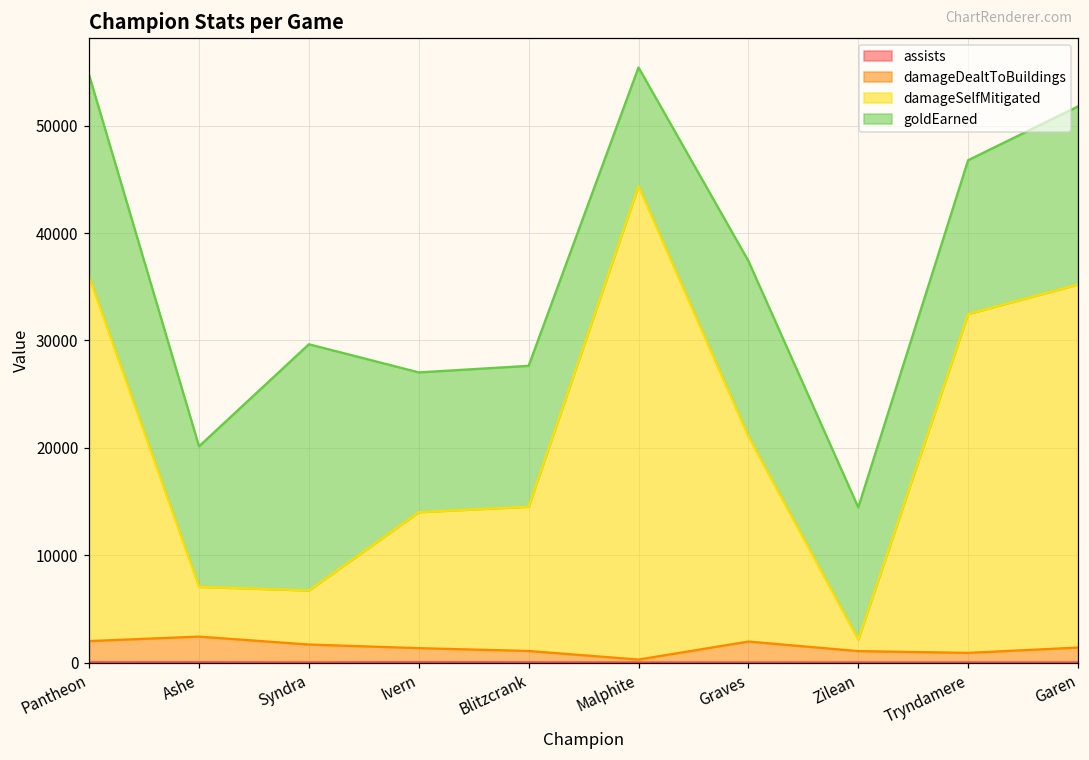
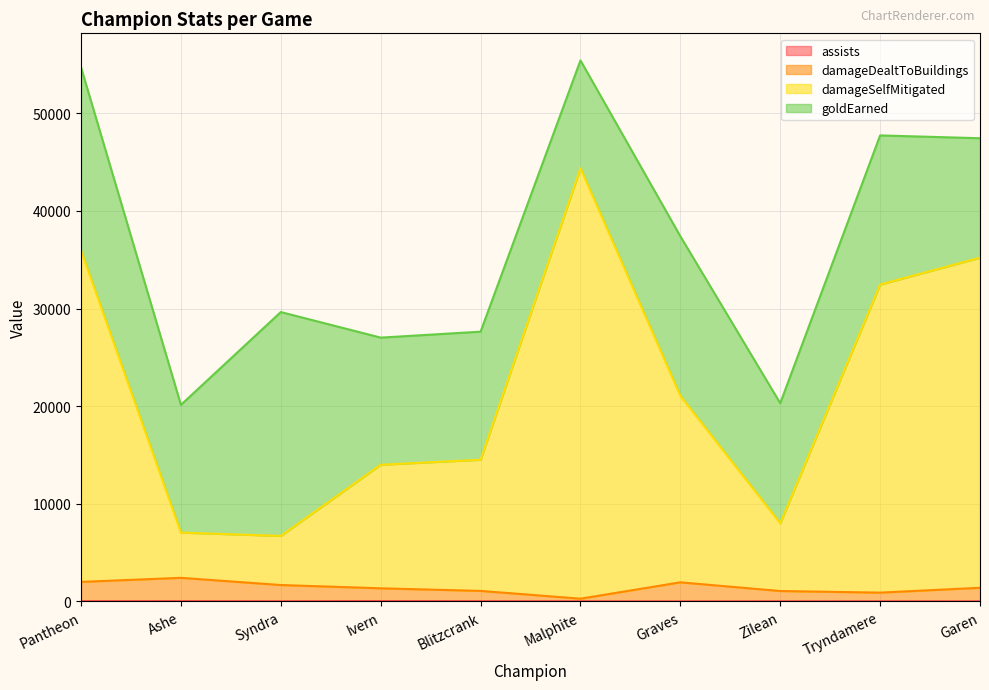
  {
    "assists": {
      "Pantheon": 0,
      "Ashe": 0,
      "Syndra": 0,
      "Ivern": 0,
      "Blitzcrank": 0,
      "Malphite": 0,
      "Graves": 0,
      "Zilean": 0,
      "Tryndamere": 0,
      "Garen": 0
    },
    "damageDealtToBuildings": {
      "Pantheon": 2000,
      "Ashe": 2000,
      "Syndra": 2000,
      "Ivern": 1000,
      "Blitzcrank": 1000,
      "Malphite": 0,
      "Graves": 2000,
      "Zilean": 1000,
      "Tryndamere": 1000,
      "Garen": 1000
    },
    "damageSelfMitigated": {
      "Pantheon": 34000,
      "Ashe": 5000,
      "Syndra": 5000,
      "Ivern": 13000,
      "Blitzcrank": 13000,
      "Malphite": 44000,
      "Graves": 19000,
-     "Zilean": 1000,
+     "Zilean": 7000,
      "Tryndamere": 32000,
      "Garen": 34000
    },
    "goldEarned": {
      "Pantheon": 19000,
      "Ashe": 13000,
      "Syndra": 23000,
      "Ivern": 13000,
      "Blitzcrank": 13000,
      "Malphite": 11000,
      "Graves": 16000,
      "Zilean": 12000,
-     "Tryndamere": 14000,
-     "Garen": 17000
+     "Tryndamere": 15000,
+     "Garen": 12000
    }
  }
